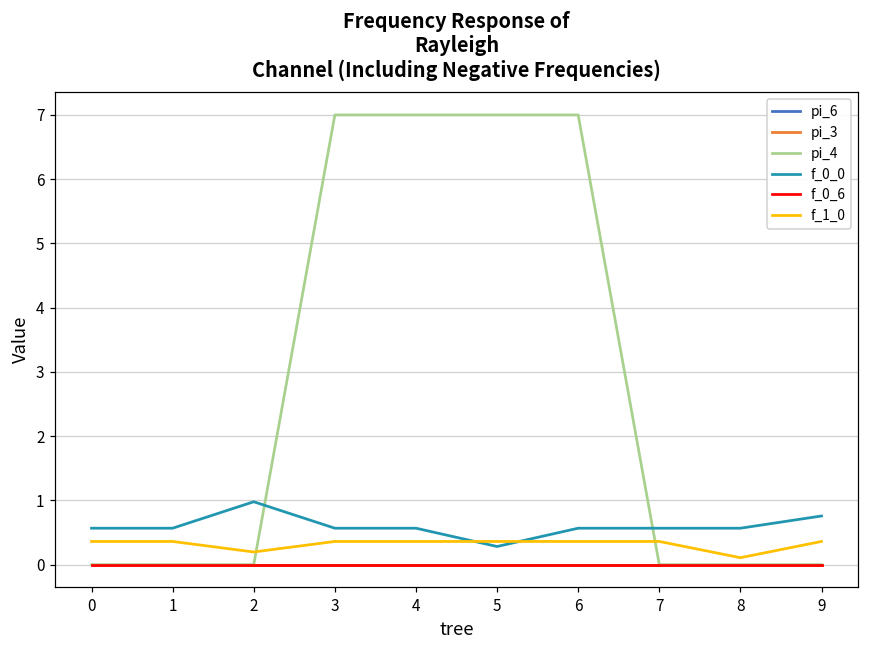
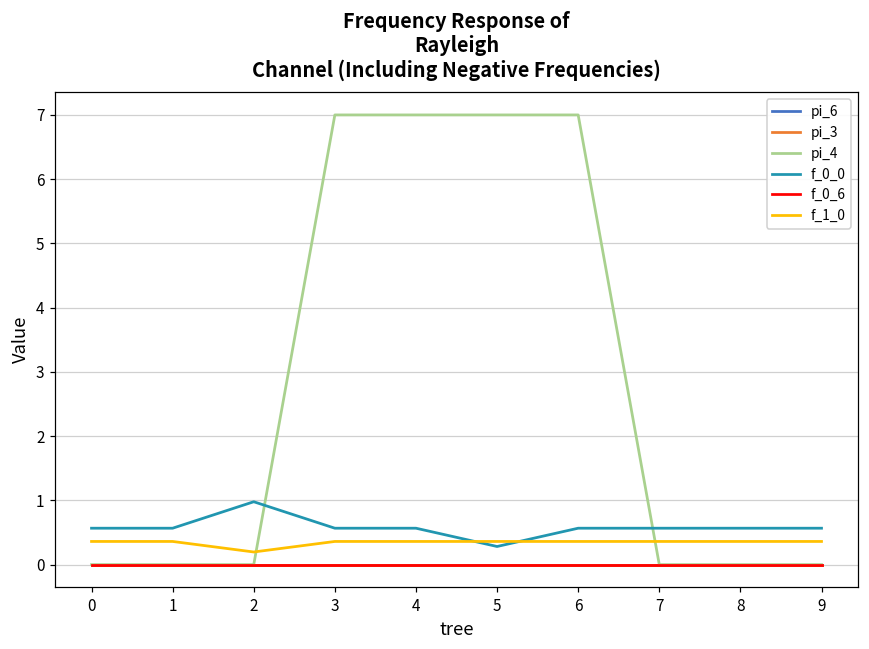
  {
    "f_0_6": {
      "3": 0.0,
      "4": 0.0,
      "5": 0.0,
      "6": 0.0
    },
    "pi_4": {
      "3": 7.0,
      "4": 7.0,
      "5": 7.0,
      "6": 7.0
    },
    "f_0_0": {
      "0": 0.6,
      "1": 0.6,
      "2": 1.0,
      "3": 0.6,
      "4": 0.6,
      "5": 0.3,
      "6": 0.6,
      "7": 0.6,
      "8": 0.6,
-     "9": 0.8
+     "9": 0.6
    },
    "f_1_0": {
      "0": 0.4,
      "1": 0.4,
      "2": 0.2,
      "3": 0.4,
      "4": 0.4,
      "5": 0.4,
      "6": 0.4,
      "7": 0.4,
-     "8": 0.1,
+     "8": 0.4,
      "9": 0.4
    }
  }
